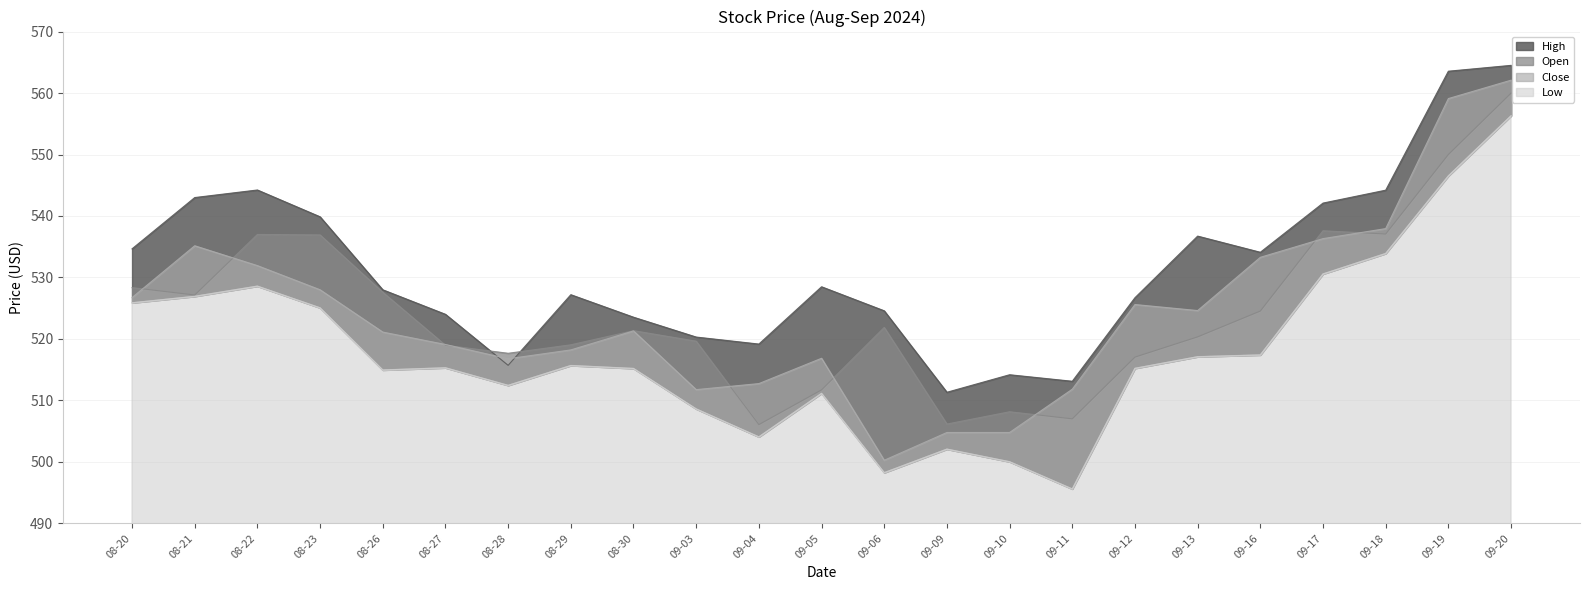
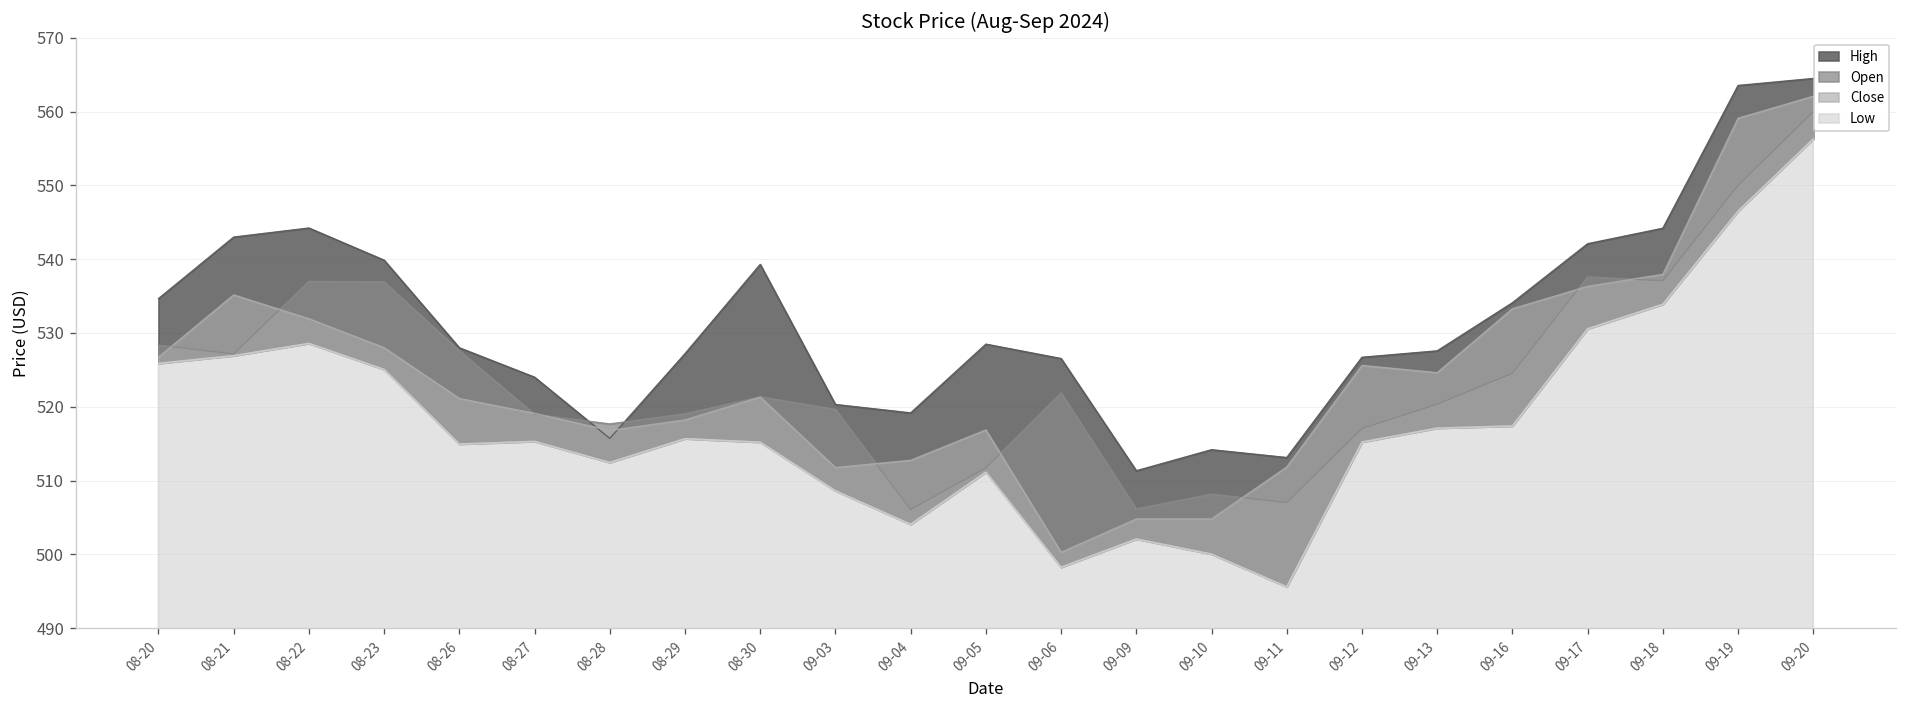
  {
    "High": {
      "08-20": 535,
      "08-21": 543,
      "08-22": 544,
      "08-23": 540,
      "08-27": 524,
      "08-28": 516,
      "08-29": 527,
-     "08-30": 524,
+     "08-30": 539,
      "09-03": 520,
      "09-04": 519,
      "09-05": 528,
-     "09-06": 525,
+     "09-06": 527,
      "09-09": 511,
      "09-10": 514,
      "09-11": 513,
      "09-12": 527,
-     "09-13": 537,
+     "09-13": 528,
      "09-16": 534,
      "09-17": 542,
      "09-18": 544,
      "09-19": 564,
      "09-20": 565
    }
  }
